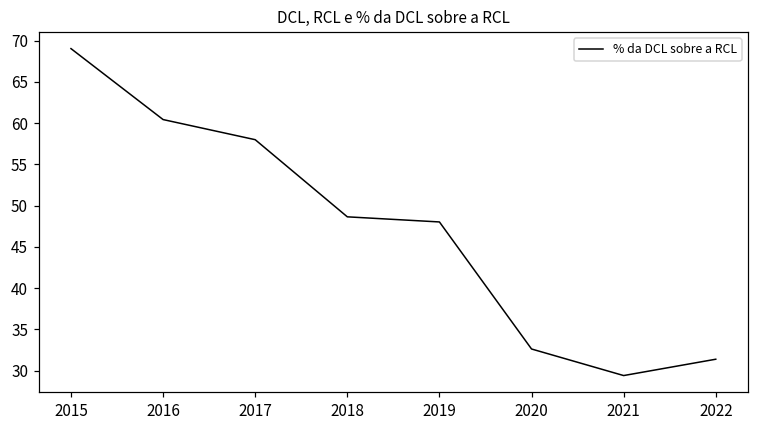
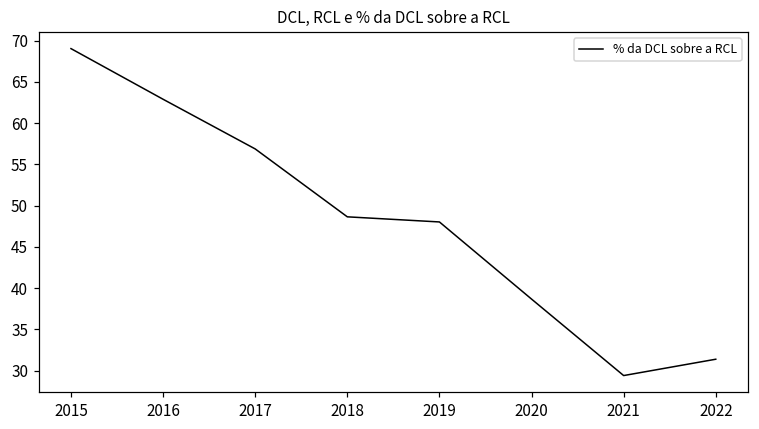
  {
    "2015": 69,
-   "2016": 60,
-   "2017": 58,
+   "2016": 63,
+   "2017": 57,
    "2018": 49,
    "2019": 48,
-   "2020": 33,
+   "2020": 39,
    "2021": 29,
    "2022": 31
  }
